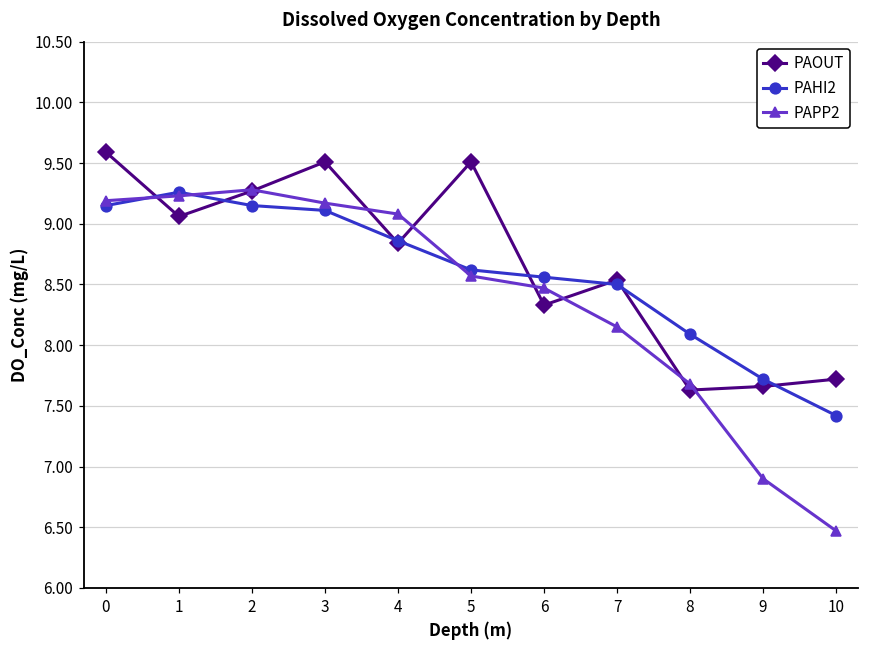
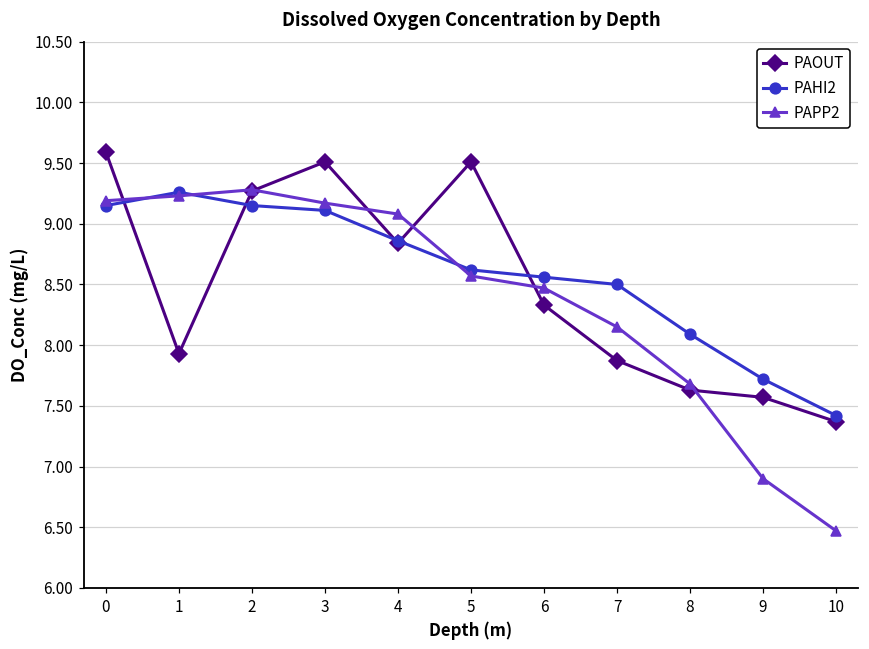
  {
    "PAOUT": {
      "0": 9.59,
-     "1": 9.06,
+     "1": 7.93,
      "3": 9.51,
      "5": 9.51,
      "6": 8.33,
-     "7": 8.54,
+     "7": 7.87,
      "8": 7.63,
-     "9": 7.66,
-     "10": 7.72
+     "9": 7.57,
+     "10": 7.37
    }
  }
